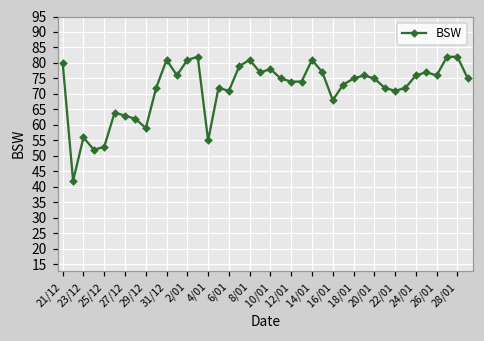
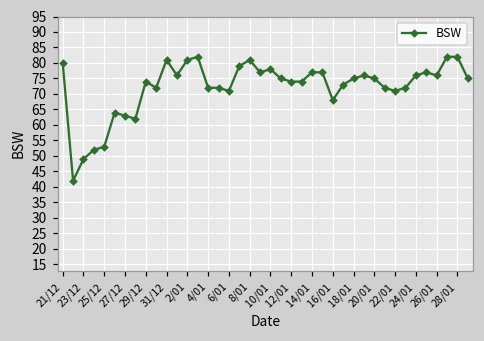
  {
    "21/12": 80,
-   "23/12": 56,
+   "23/12": 49,
    "25/12": 53,
    "27/12": 63,
-   "29/12": 59,
+   "29/12": 74,
    "31/12": 81,
    "2/01": 81,
-   "4/01": 55,
+   "4/01": 72,
    "6/01": 71,
    "8/01": 81,
    "10/01": 78,
    "12/01": 74,
-   "14/01": 81,
+   "14/01": 77,
    "16/01": 68,
    "18/01": 75,
    "20/01": 75,
    "22/01": 71,
    "24/01": 76,
    "26/01": 76,
    "28/01": 82
  }
